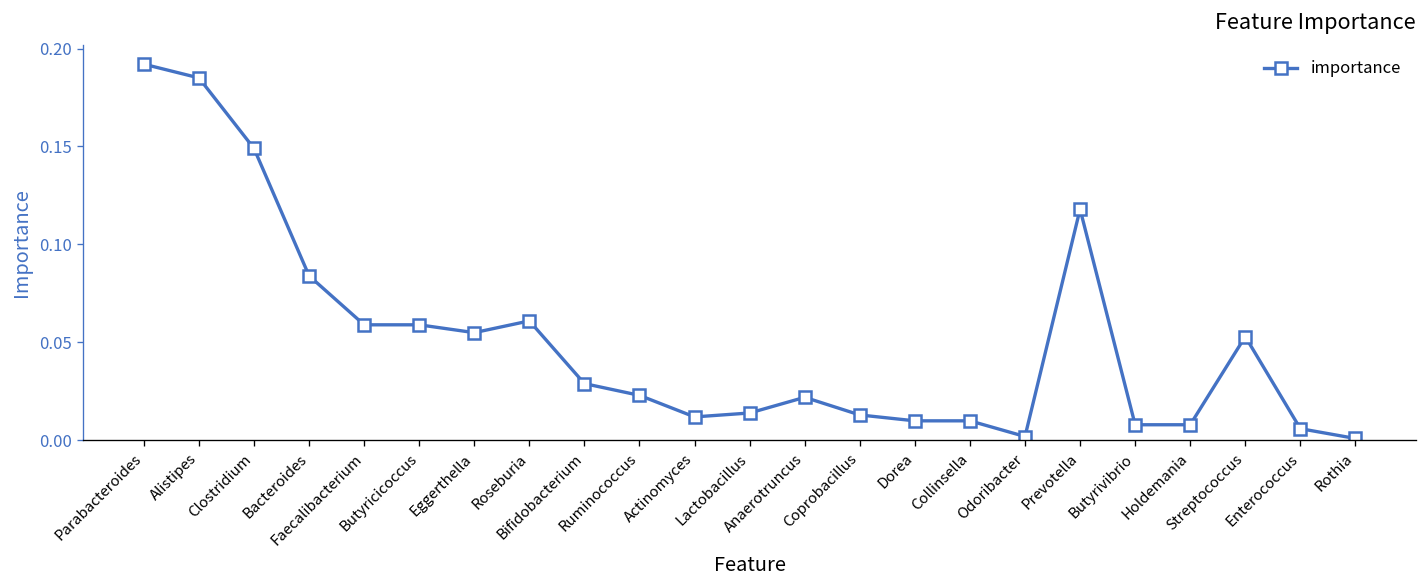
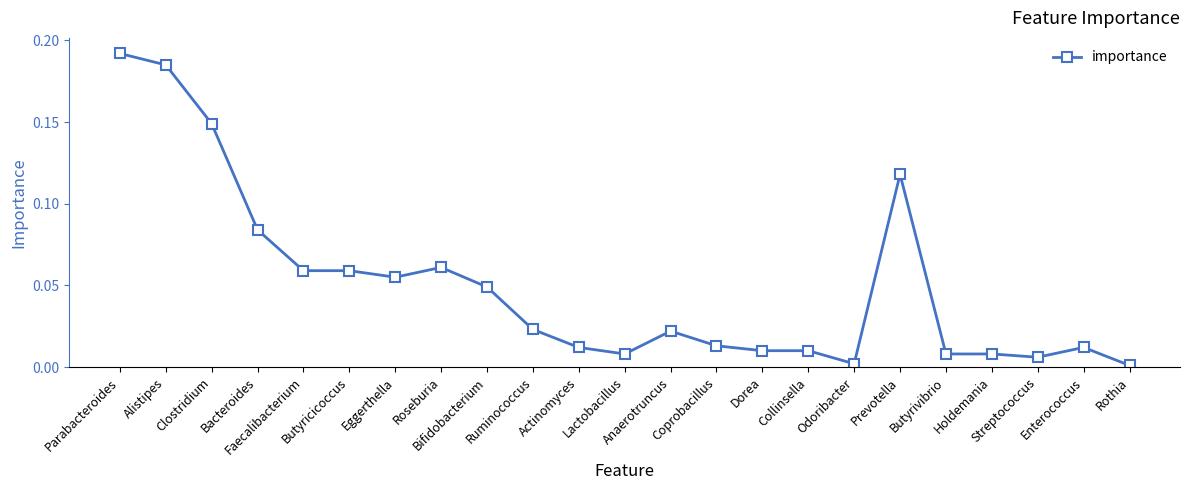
  {
    "Parabacteroides": 0.192,
    "Alistipes": 0.185,
    "Clostridium": 0.149,
    "Bacteroides": 0.084,
    "Faecalibacterium": 0.059,
    "Butyricicoccus": 0.059,
    "Eggerthella": 0.055,
    "Roseburia": 0.061,
-   "Bifidobacterium": 0.029,
+   "Bifidobacterium": 0.049,
    "Ruminococcus": 0.023,
    "Actinomyces": 0.012,
-   "Lactobacillus": 0.014,
+   "Lactobacillus": 0.008,
    "Anaerotruncus": 0.022,
    "Coprobacillus": 0.013,
    "Dorea": 0.010,
    "Collinsella": 0.010,
    "Odoribacter": 0.002,
    "Prevotella": 0.118,
    "Butyrivibrio": 0.008,
    "Holdemania": 0.008,
-   "Streptococcus": 0.053,
-   "Enterococcus": 0.006,
+   "Streptococcus": 0.006,
+   "Enterococcus": 0.012,
    "Rothia": 0.001
  }
